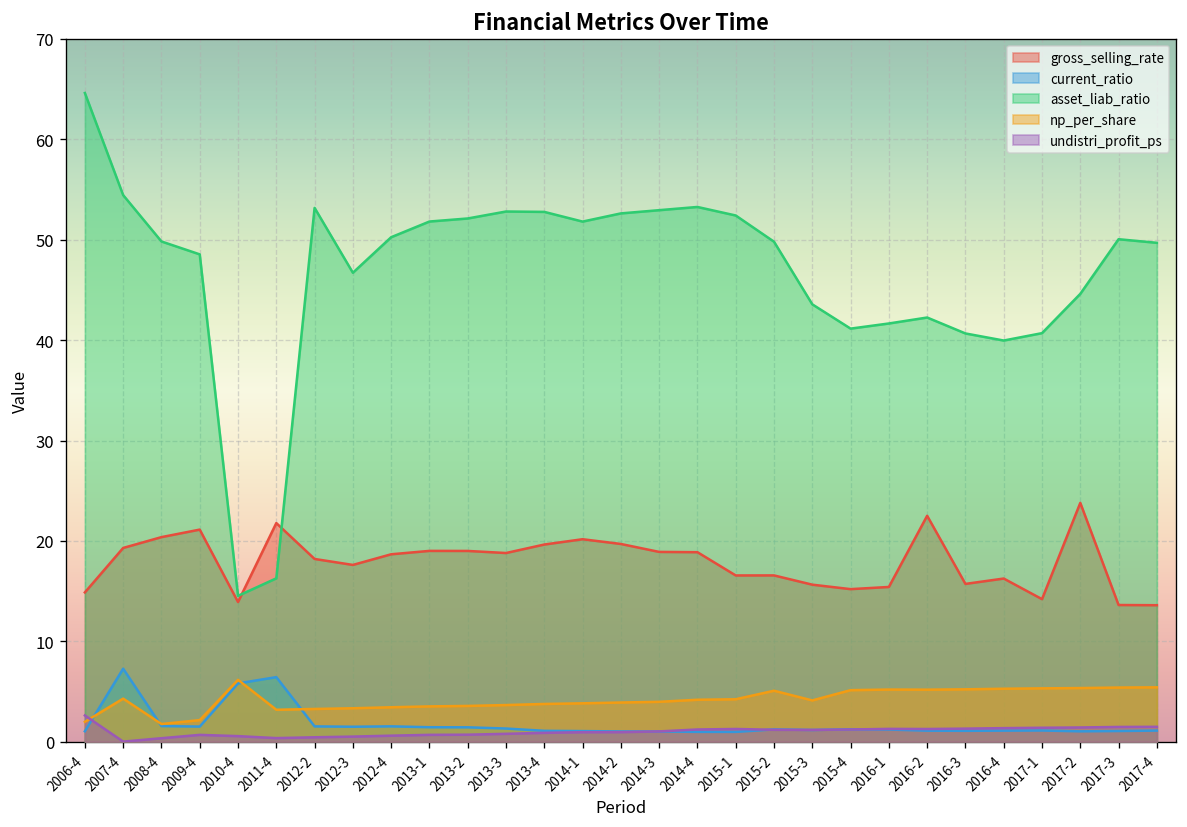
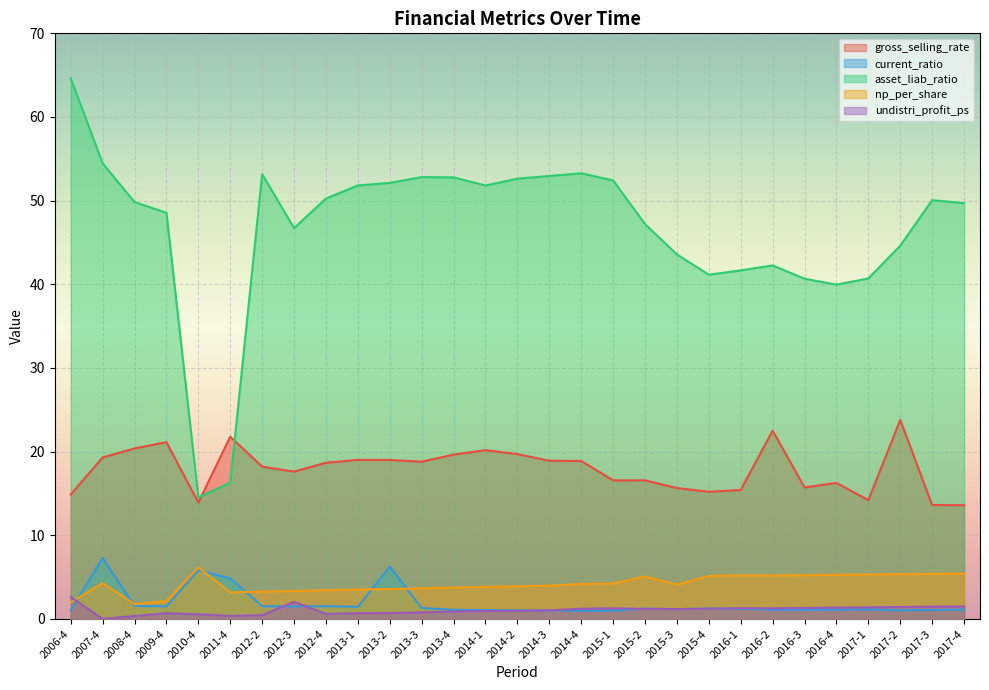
  {
    "gross_selling_rate": {
      "2006-4": 15,
      "2007-4": 19,
      "2008-4": 20,
      "2009-4": 21,
      "2010-4": 14,
      "2011-4": 22,
      "2012-2": 18,
      "2012-3": 18,
      "2012-4": 19,
      "2013-1": 19,
      "2013-2": 19,
      "2013-3": 19,
      "2013-4": 20,
      "2014-1": 20,
      "2014-2": 20,
      "2014-3": 19,
      "2014-4": 19,
      "2015-1": 17,
      "2015-2": 17,
      "2015-3": 16,
      "2015-4": 15,
      "2016-1": 15,
      "2016-2": 23,
      "2016-3": 16,
      "2016-4": 16,
      "2017-1": 14,
      "2017-2": 24,
      "2017-3": 14,
      "2017-4": 14
    },
    "current_ratio": {
      "2006-4": 1,
      "2007-4": 7,
      "2009-4": 2,
      "2010-4": 6,
-     "2011-4": 6,
+     "2011-4": 5,
      "2012-2": 2,
      "2012-3": 1,
      "2012-4": 2,
      "2013-1": 1,
-     "2013-2": 1,
+     "2013-2": 6,
      "2013-3": 1,
      "2017-2": 1,
      "2017-3": 1,
      "2017-4": 1
    },
    "asset_liab_ratio": {
      "2006-4": 65,
      "2007-4": 54,
      "2008-4": 50,
      "2009-4": 49,
      "2010-4": 15,
      "2011-4": 16,
      "2012-2": 53,
      "2012-3": 47,
      "2012-4": 50,
      "2013-1": 52,
      "2013-2": 52,
      "2013-3": 53,
      "2013-4": 53,
      "2014-1": 52,
      "2014-2": 53,
      "2014-3": 53,
      "2014-4": 53,
      "2015-1": 52,
-     "2015-2": 50,
+     "2015-2": 47,
      "2015-3": 44,
      "2015-4": 41,
      "2016-1": 42,
      "2016-2": 42,
      "2016-3": 41,
      "2016-4": 40,
      "2017-1": 41,
      "2017-2": 45,
      "2017-3": 50,
      "2017-4": 50
    },
    "np_per_share": {
      "2006-4": 2,
      "2007-4": 4,
      "2009-4": 2,
      "2010-4": 6,
      "2011-4": 3,
      "2012-2": 3,
      "2012-3": 3,
      "2012-4": 3,
      "2013-1": 4,
      "2013-2": 4,
      "2013-3": 4,
      "2013-4": 4,
      "2014-1": 4,
      "2014-2": 4,
      "2014-3": 4,
      "2014-4": 4,
      "2015-1": 4,
      "2015-2": 5,
      "2015-3": 4,
      "2015-4": 5,
      "2016-1": 5,
      "2016-2": 5,
      "2016-3": 5,
      "2016-4": 5,
      "2017-1": 5,
      "2017-2": 5,
      "2017-3": 5,
      "2017-4": 5
    },
    "undistri_profit_ps": {
      "2006-4": 3,
      "2007-4": 0,
      "2008-4": 0,
      "2009-4": 1,
      "2010-4": 1,
      "2011-4": 0,
      "2012-2": 0,
-     "2012-3": 1,
+     "2012-3": 2,
      "2012-4": 1,
      "2013-1": 1,
      "2013-2": 1,
      "2013-3": 1,
      "2017-2": 1,
      "2017-3": 1,
      "2017-4": 1
    }
  }
